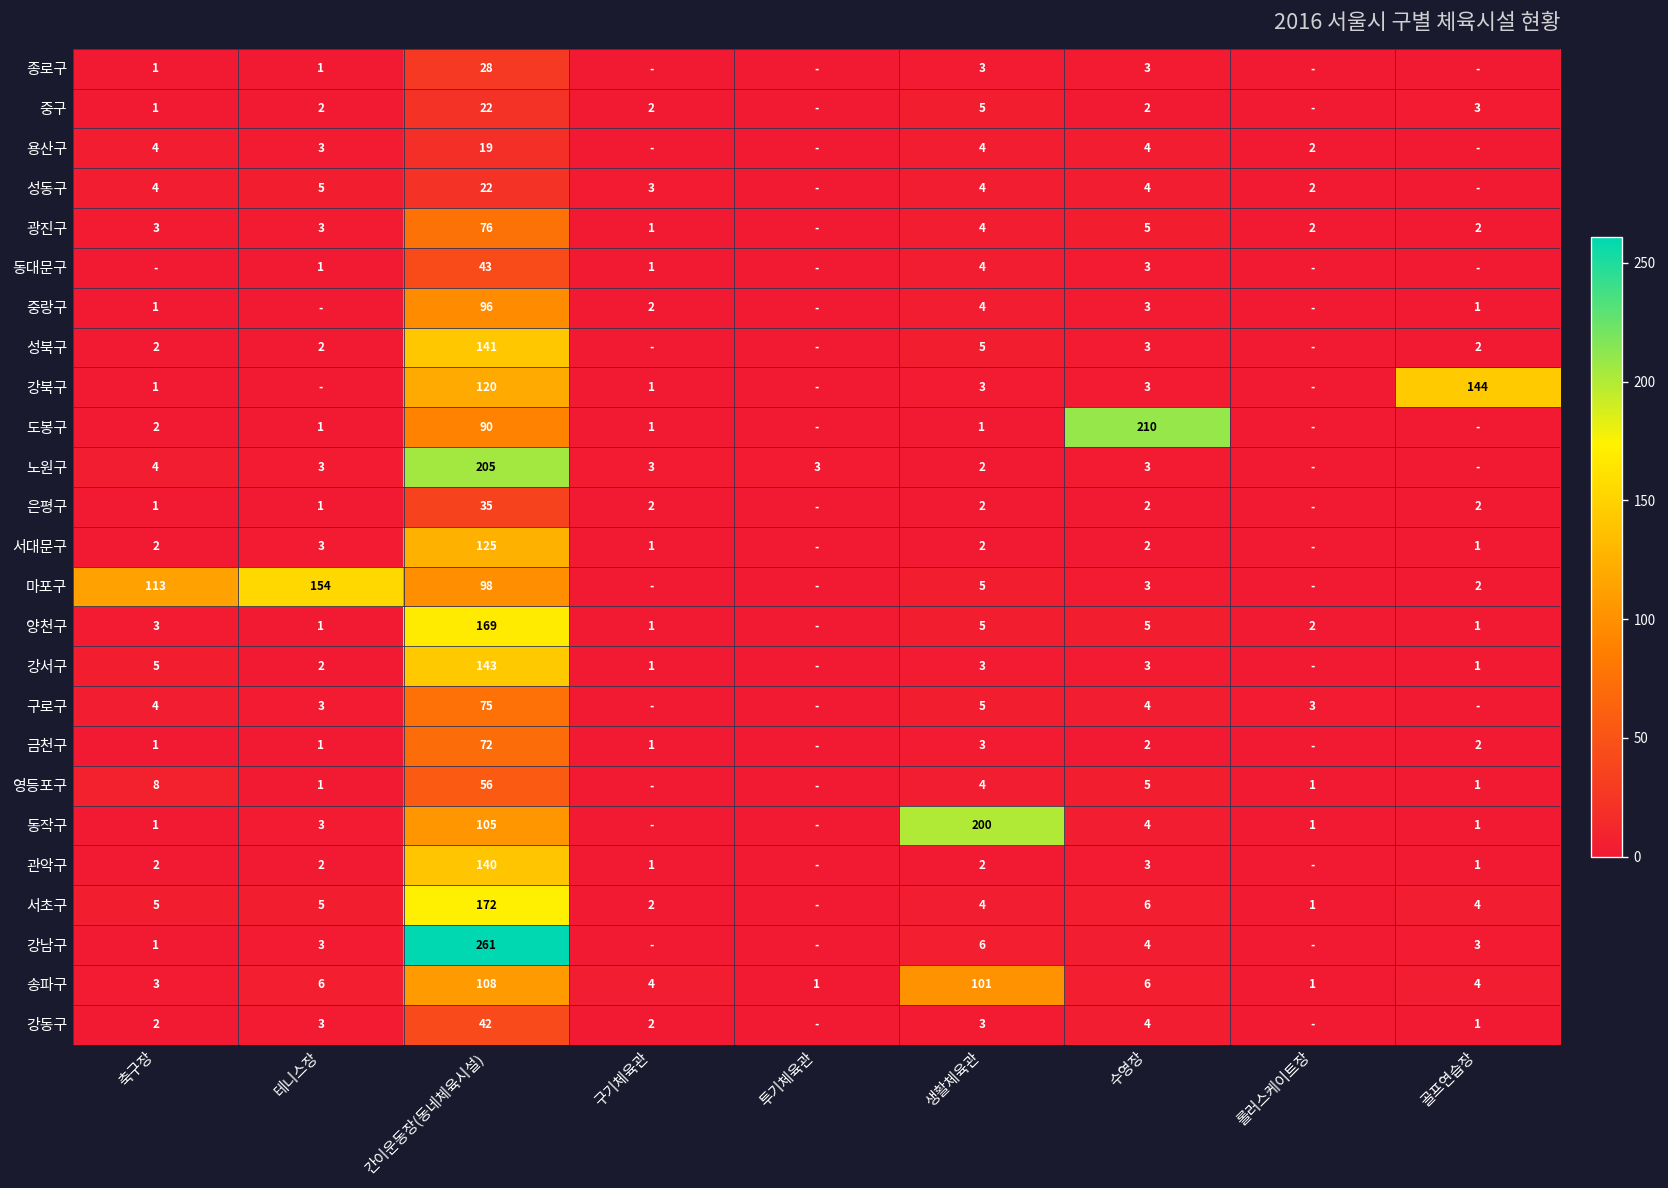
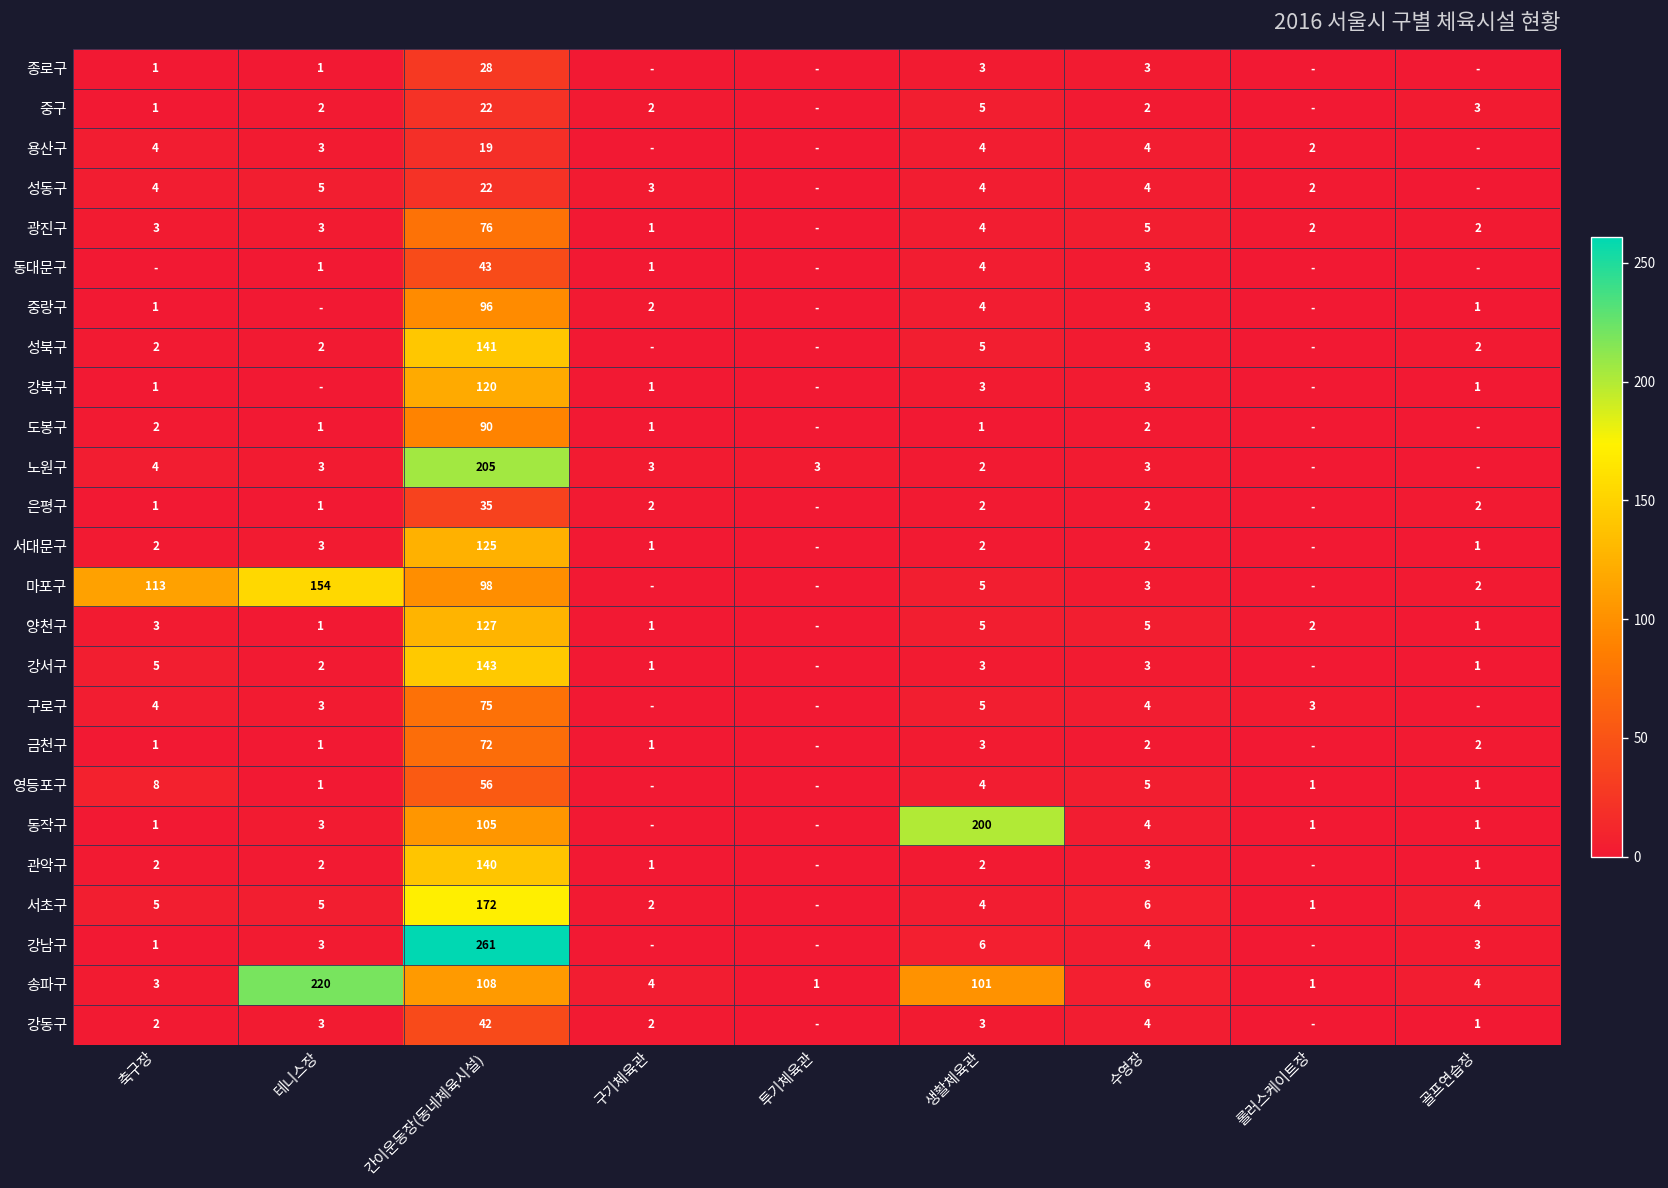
  {
    "종로구": {
      "축구장": 1,
      "테니스장": 1,
      "간이운동장(동네체육시설)": 28,
      "생활체육관": 3,
      "수영장": 3
    },
    "중구": {
      "축구장": 1,
      "테니스장": 2,
      "간이운동장(동네체육시설)": 22,
      "구기체육관": 2,
      "생활체육관": 5,
      "수영장": 2,
      "골프연습장": 3
    },
    "용산구": {
      "축구장": 4,
      "테니스장": 3,
      "간이운동장(동네체육시설)": 19,
      "생활체육관": 4,
      "수영장": 4,
      "롤러스케이트장": 2
    },
    "성동구": {
      "축구장": 4,
      "테니스장": 5,
      "간이운동장(동네체육시설)": 22,
      "구기체육관": 3,
      "생활체육관": 4,
      "수영장": 4,
      "롤러스케이트장": 2
    },
    "광진구": {
      "축구장": 3,
      "테니스장": 3,
      "간이운동장(동네체육시설)": 76,
      "구기체육관": 1,
      "생활체육관": 4,
      "수영장": 5,
      "롤러스케이트장": 2,
      "골프연습장": 2
    },
    "동대문구": {
      "테니스장": 1,
      "간이운동장(동네체육시설)": 43,
      "구기체육관": 1,
      "생활체육관": 4,
      "수영장": 3
    },
    "중랑구": {
      "축구장": 1,
      "간이운동장(동네체육시설)": 96,
      "구기체육관": 2,
      "생활체육관": 4,
      "수영장": 3,
      "골프연습장": 1
    },
    "성북구": {
      "축구장": 2,
      "테니스장": 2,
      "간이운동장(동네체육시설)": 141,
      "생활체육관": 5,
      "수영장": 3,
      "골프연습장": 2
    },
    "강북구": {
      "축구장": 1,
      "간이운동장(동네체육시설)": 120,
      "구기체육관": 1,
      "생활체육관": 3,
      "수영장": 3,
-     "골프연습장": 144
+     "골프연습장": 1
    },
    "도봉구": {
      "축구장": 2,
      "테니스장": 1,
      "간이운동장(동네체육시설)": 90,
      "구기체육관": 1,
      "생활체육관": 1,
-     "수영장": 210
+     "수영장": 2
    },
    "노원구": {
      "축구장": 4,
      "테니스장": 3,
      "간이운동장(동네체육시설)": 205,
      "구기체육관": 3,
      "투기체육관": 3,
      "생활체육관": 2,
      "수영장": 3
    },
    "은평구": {
      "축구장": 1,
      "테니스장": 1,
      "간이운동장(동네체육시설)": 35,
      "구기체육관": 2,
      "생활체육관": 2,
      "수영장": 2,
      "골프연습장": 2
    },
    "서대문구": {
      "축구장": 2,
      "테니스장": 3,
      "간이운동장(동네체육시설)": 125,
      "구기체육관": 1,
      "생활체육관": 2,
      "수영장": 2,
      "골프연습장": 1
    },
    "마포구": {
      "축구장": 113,
      "테니스장": 154,
      "간이운동장(동네체육시설)": 98,
      "생활체육관": 5,
      "수영장": 3,
      "골프연습장": 2
    },
    "양천구": {
      "축구장": 3,
      "테니스장": 1,
-     "간이운동장(동네체육시설)": 169,
+     "간이운동장(동네체육시설)": 127,
      "구기체육관": 1,
      "생활체육관": 5,
      "수영장": 5,
      "롤러스케이트장": 2,
      "골프연습장": 1
    },
    "강서구": {
      "축구장": 5,
      "테니스장": 2,
      "간이운동장(동네체육시설)": 143,
      "구기체육관": 1,
      "생활체육관": 3,
      "수영장": 3,
      "골프연습장": 1
    },
    "구로구": {
      "축구장": 4,
      "테니스장": 3,
      "간이운동장(동네체육시설)": 75,
      "생활체육관": 5,
      "수영장": 4,
      "롤러스케이트장": 3
    },
    "금천구": {
      "축구장": 1,
      "테니스장": 1,
      "간이운동장(동네체육시설)": 72,
      "구기체육관": 1,
      "생활체육관": 3,
      "수영장": 2,
      "골프연습장": 2
    },
    "영등포구": {
      "축구장": 8,
      "테니스장": 1,
      "간이운동장(동네체육시설)": 56,
      "생활체육관": 4,
      "수영장": 5,
      "롤러스케이트장": 1,
      "골프연습장": 1
    },
    "동작구": {
      "축구장": 1,
      "테니스장": 3,
      "간이운동장(동네체육시설)": 105,
      "생활체육관": 200,
      "수영장": 4,
      "롤러스케이트장": 1,
      "골프연습장": 1
    },
    "관악구": {
      "축구장": 2,
      "테니스장": 2,
      "간이운동장(동네체육시설)": 140,
      "구기체육관": 1,
      "생활체육관": 2,
      "수영장": 3,
      "골프연습장": 1
    },
    "서초구": {
      "축구장": 5,
      "테니스장": 5,
      "간이운동장(동네체육시설)": 172,
      "구기체육관": 2,
      "생활체육관": 4,
      "수영장": 6,
      "롤러스케이트장": 1,
      "골프연습장": 4
    },
    "강남구": {
      "축구장": 1,
      "테니스장": 3,
      "간이운동장(동네체육시설)": 261,
      "생활체육관": 6,
      "수영장": 4,
      "골프연습장": 3
    },
    "송파구": {
      "축구장": 3,
-     "테니스장": 6,
+     "테니스장": 220,
      "간이운동장(동네체육시설)": 108,
      "구기체육관": 4,
      "투기체육관": 1,
      "생활체육관": 101,
      "수영장": 6,
      "롤러스케이트장": 1,
      "골프연습장": 4
    },
    "강동구": {
      "축구장": 2,
      "테니스장": 3,
      "간이운동장(동네체육시설)": 42,
      "구기체육관": 2,
      "생활체육관": 3,
      "수영장": 4,
      "골프연습장": 1
    }
  }
